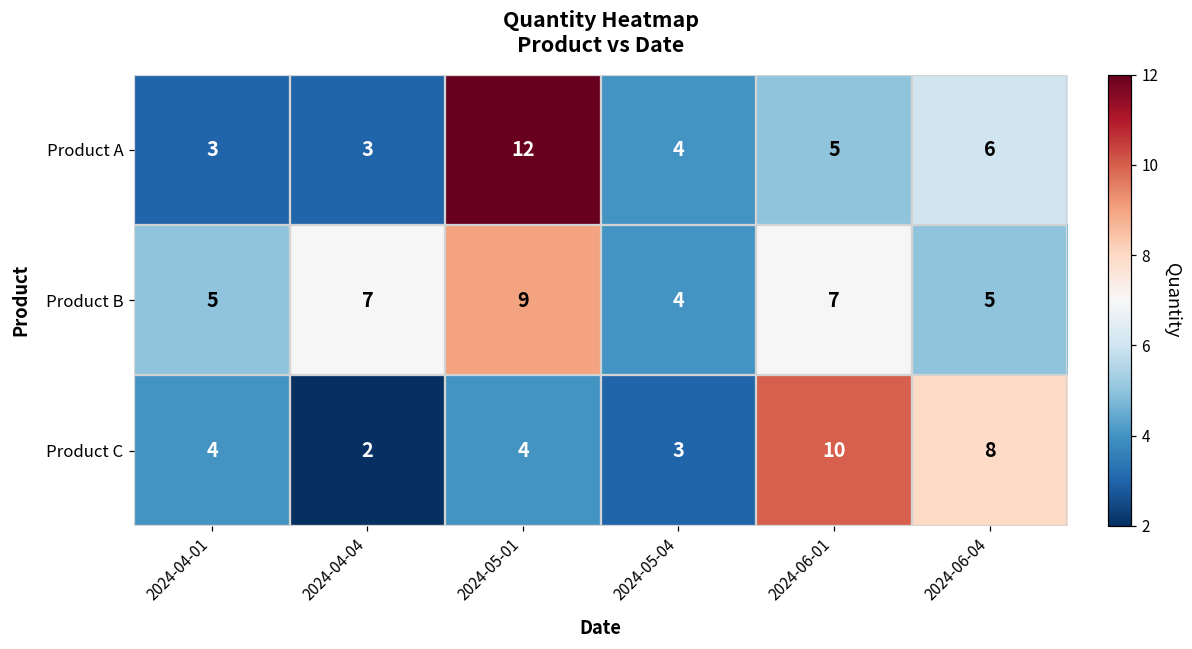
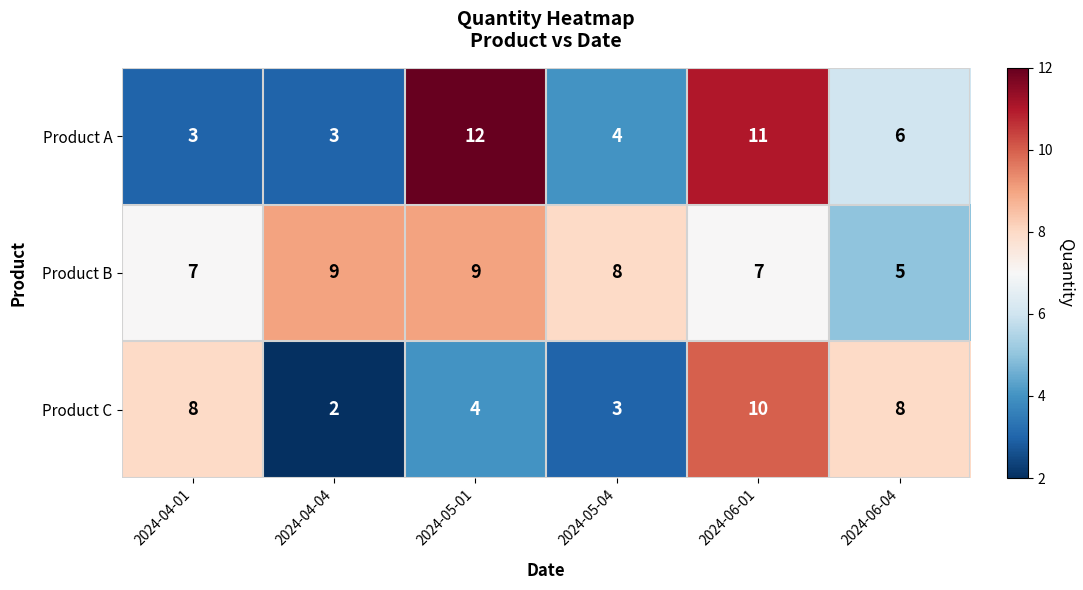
  {
    "Product A": {
      "2024-04-01": 3,
      "2024-04-04": 3,
      "2024-05-01": 12,
      "2024-05-04": 4,
-     "2024-06-01": 5,
+     "2024-06-01": 11,
      "2024-06-04": 6
    },
    "Product B": {
-     "2024-04-01": 5,
-     "2024-04-04": 7,
+     "2024-04-01": 7,
+     "2024-04-04": 9,
      "2024-05-01": 9,
-     "2024-05-04": 4,
+     "2024-05-04": 8,
      "2024-06-01": 7,
      "2024-06-04": 5
    },
    "Product C": {
-     "2024-04-01": 4,
+     "2024-04-01": 8,
      "2024-04-04": 2,
      "2024-05-01": 4,
      "2024-05-04": 3,
      "2024-06-01": 10,
      "2024-06-04": 8
    }
  }
